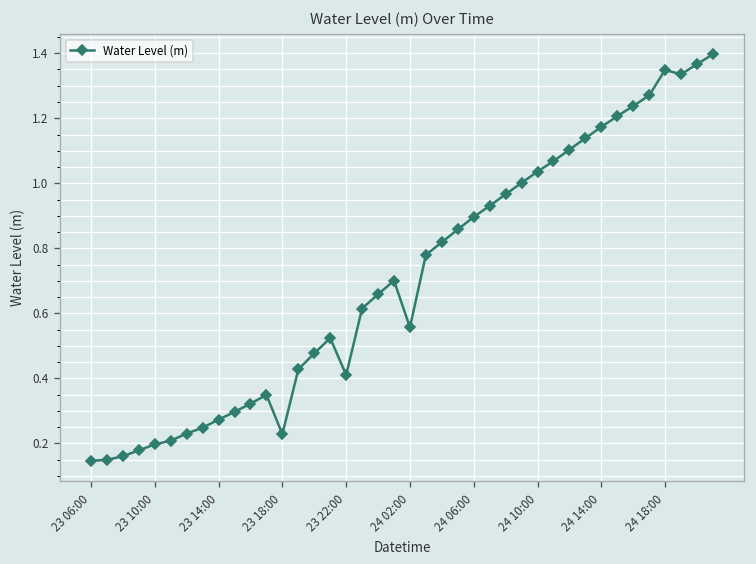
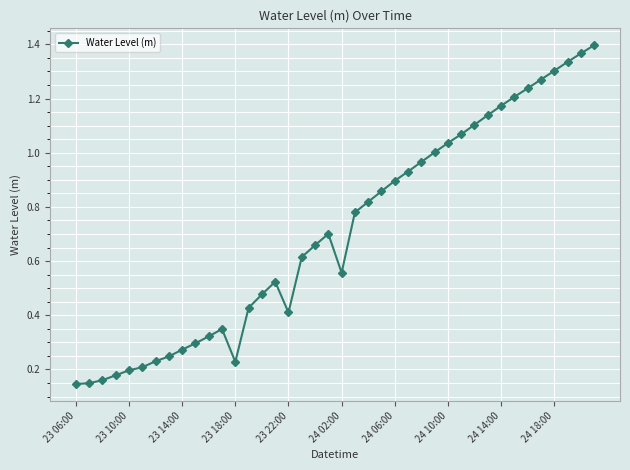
  {
    "23 06:00": 0.15,
    "23 10:00": 0.20,
    "23 14:00": 0.27,
    "23 18:00": 0.23,
    "23 22:00": 0.41,
    "24 02:00": 0.56,
    "24 06:00": 0.90,
    "24 10:00": 1.04,
    "24 14:00": 1.17,
-   "24 18:00": 1.35
+   "24 18:00": 1.30
  }
